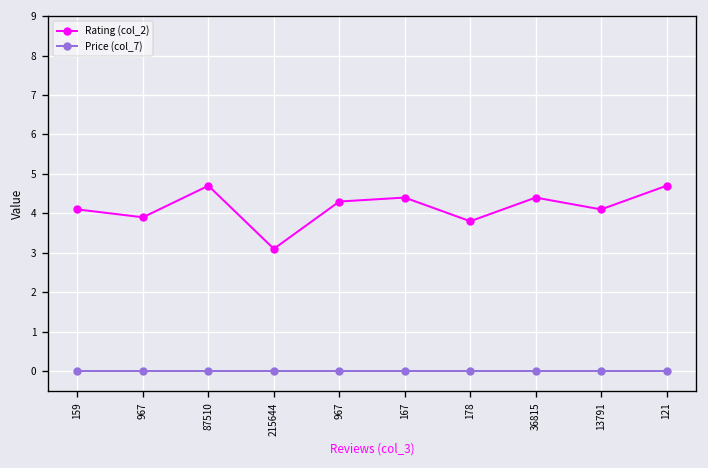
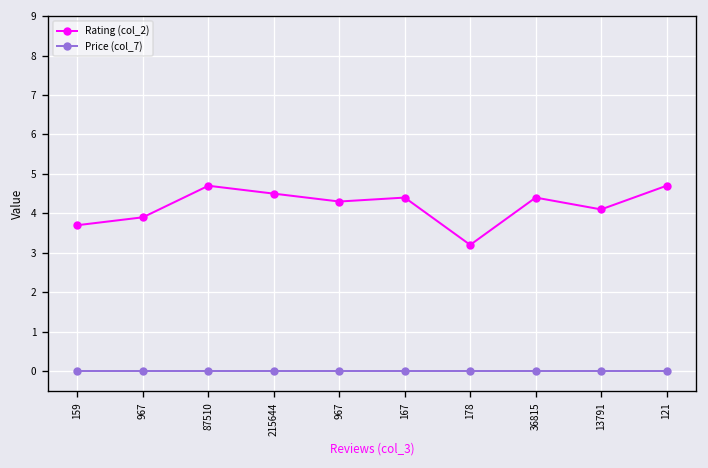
  {
    "Rating (col_2)": {
-     "159": 4.1,
+     "159": 3.7,
      "87510": 4.7,
-     "215644": 3.1,
+     "215644": 4.5,
      "167": 4.4,
-     "178": 3.8,
+     "178": 3.2,
      "36815": 4.4,
      "13791": 4.1,
      "121": 4.7
    },
    "Price (col_7)": {
      "159": 0.0,
      "87510": 0.0,
      "215644": 0.0,
      "167": 0.0,
      "178": 0.0,
      "36815": 0.0,
      "13791": 0.0,
      "121": 0.0
    }
  }
